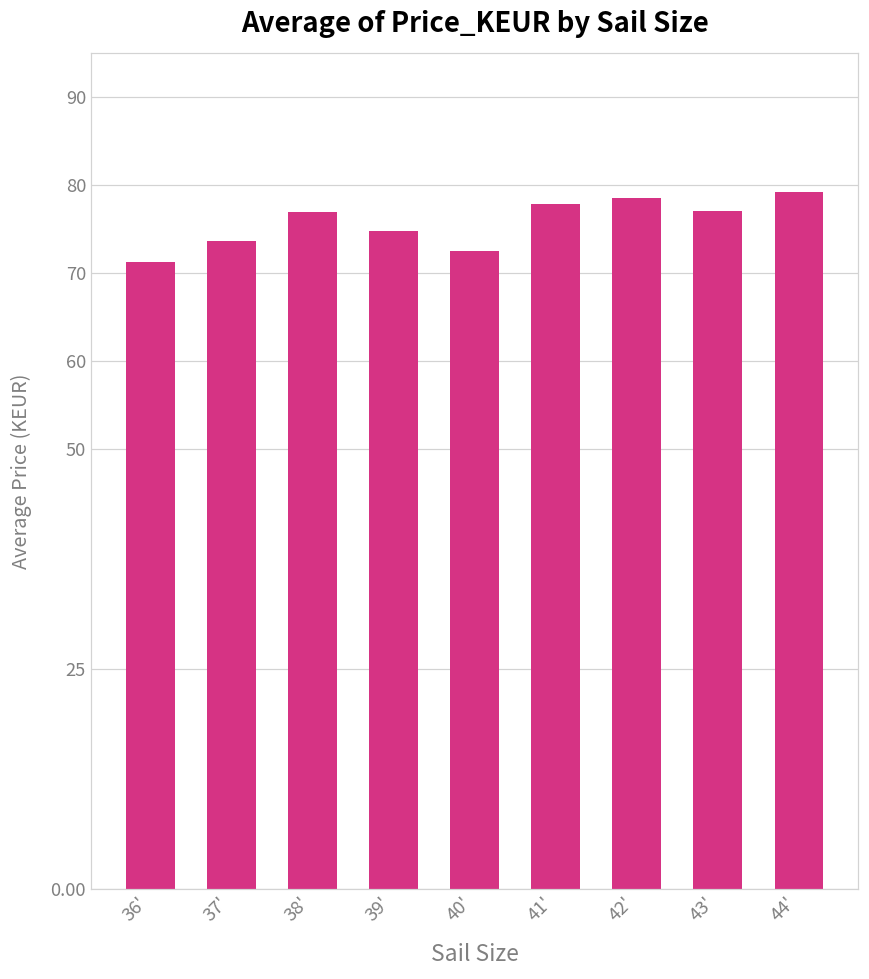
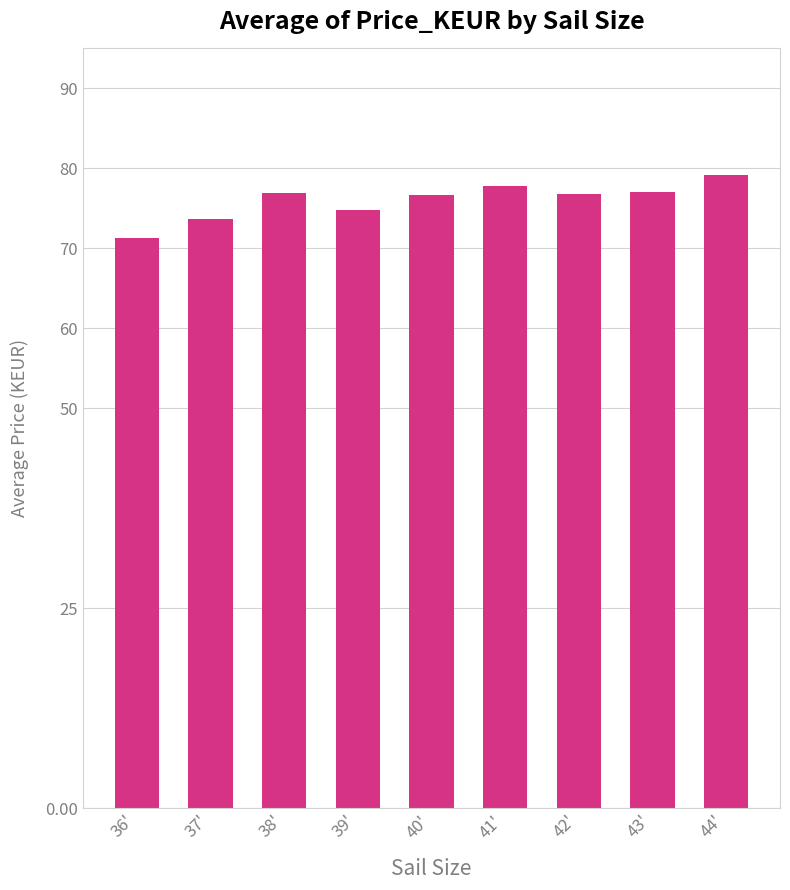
  {
    "36'": 71,
    "37'": 74,
    "38'": 77,
    "39'": 75,
-   "40'": 72,
+   "40'": 77,
    "41'": 78,
-   "42'": 79,
+   "42'": 77,
    "43'": 77,
    "44'": 79
  }
